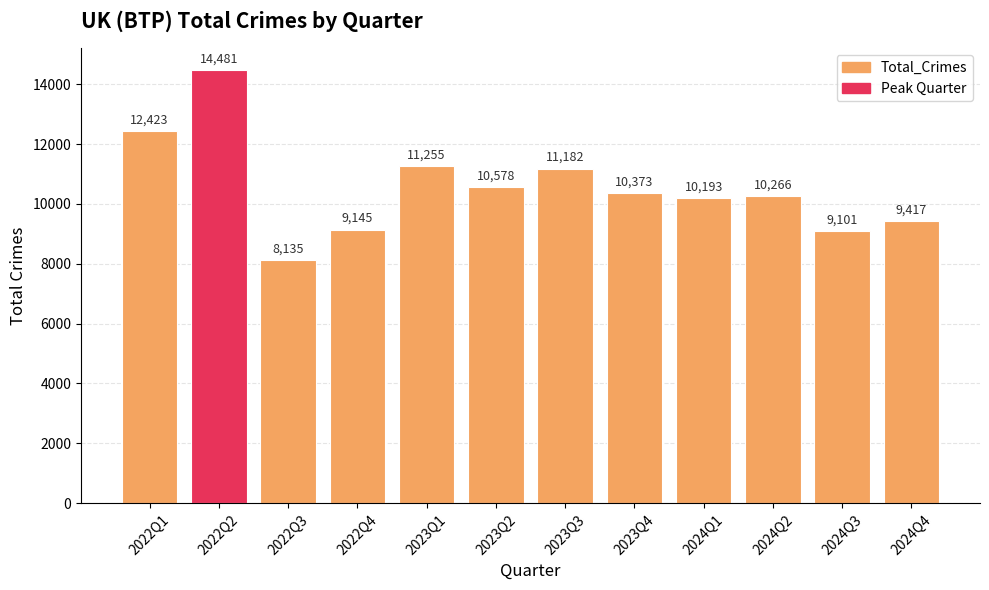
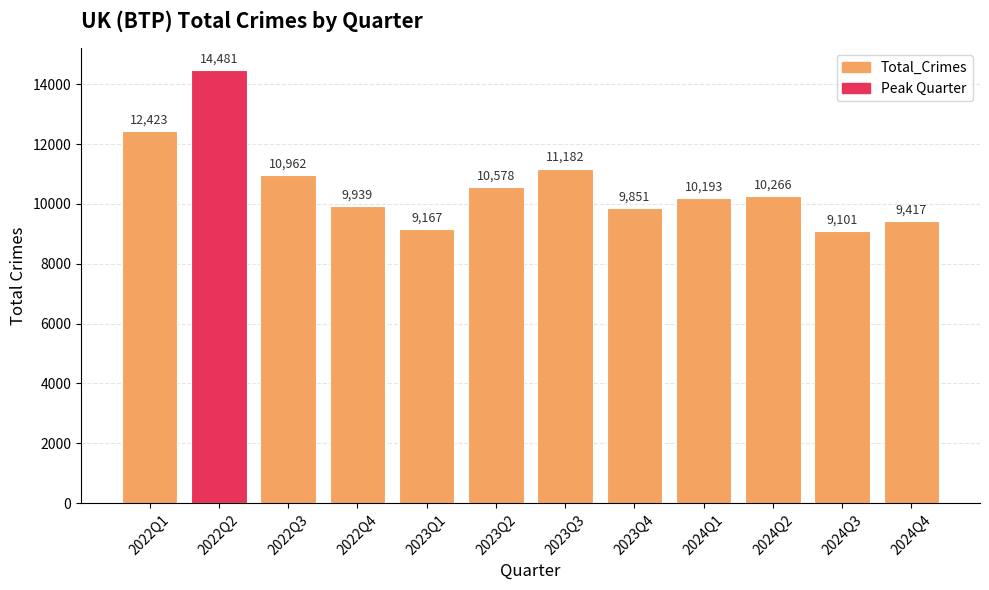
  {
    "2022Q1": "12,423",
    "2022Q2": "14,481",
-   "2022Q3": "8,135",
-   "2022Q4": "9,145",
-   "2023Q1": "11,255",
+   "2022Q3": "10,962",
+   "2022Q4": "9,939",
+   "2023Q1": "9,167",
    "2023Q2": "10,578",
    "2023Q3": "11,182",
-   "2023Q4": "10,373",
+   "2023Q4": "9,851",
    "2024Q1": "10,193",
    "2024Q2": "10,266",
    "2024Q3": "9,101",
    "2024Q4": "9,417"
  }
